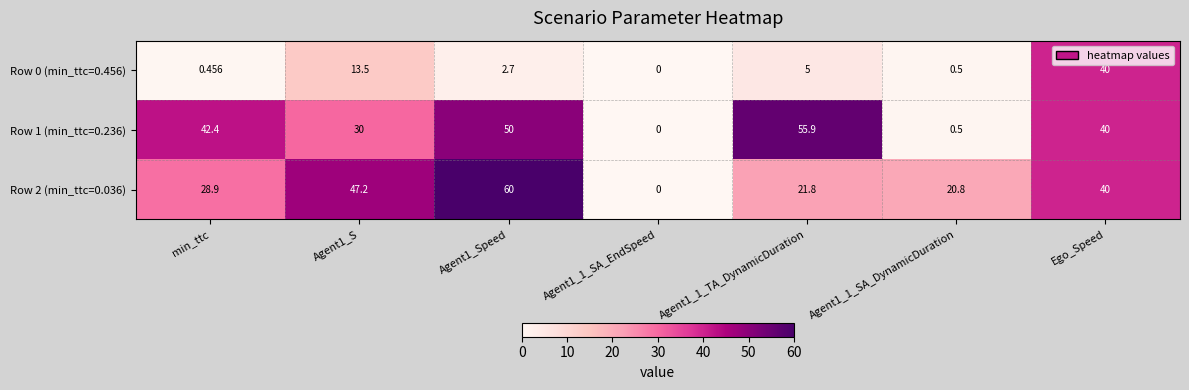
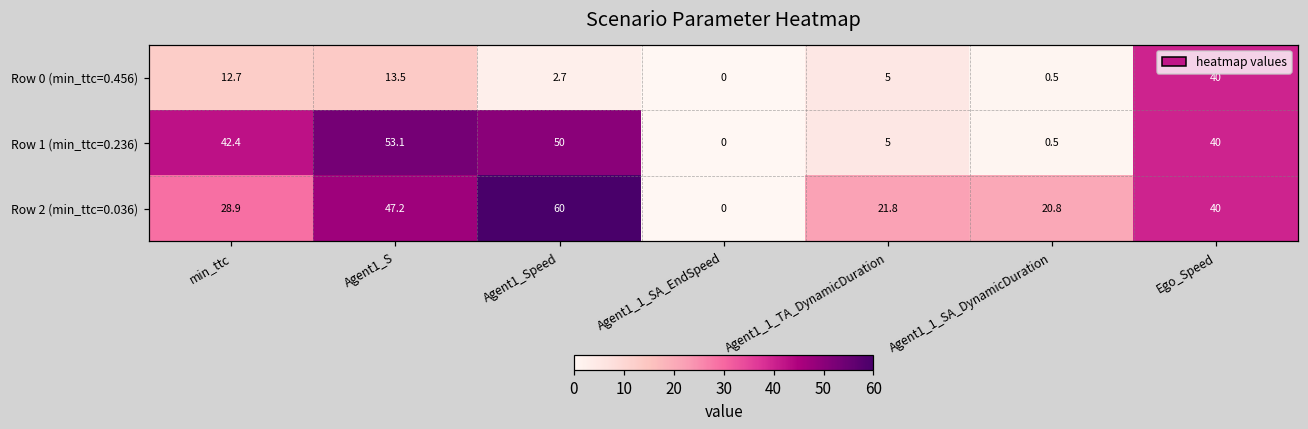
  {
    "Row 0 (min_ttc=0.456)": {
-     "min_ttc": 0.456,
+     "min_ttc": 12.7,
      "Agent1_S": 13.5,
      "Agent1_Speed": 2.7,
      "Agent1_1_SA_EndSpeed": 0,
      "Agent1_1_TA_DynamicDuration": 5,
      "Agent1_1_SA_DynamicDuration": 0.5,
      "Ego_Speed": 40
    },
    "Row 1 (min_ttc=0.236)": {
      "min_ttc": 42.4,
-     "Agent1_S": 30,
+     "Agent1_S": 53.1,
      "Agent1_Speed": 50,
      "Agent1_1_SA_EndSpeed": 0,
-     "Agent1_1_TA_DynamicDuration": 55.9,
+     "Agent1_1_TA_DynamicDuration": 5,
      "Agent1_1_SA_DynamicDuration": 0.5,
      "Ego_Speed": 40
    },
    "Row 2 (min_ttc=0.036)": {
      "min_ttc": 28.9,
      "Agent1_S": 47.2,
      "Agent1_Speed": 60,
      "Agent1_1_SA_EndSpeed": 0,
      "Agent1_1_TA_DynamicDuration": 21.8,
      "Agent1_1_SA_DynamicDuration": 20.8,
      "Ego_Speed": 40
    }
  }
